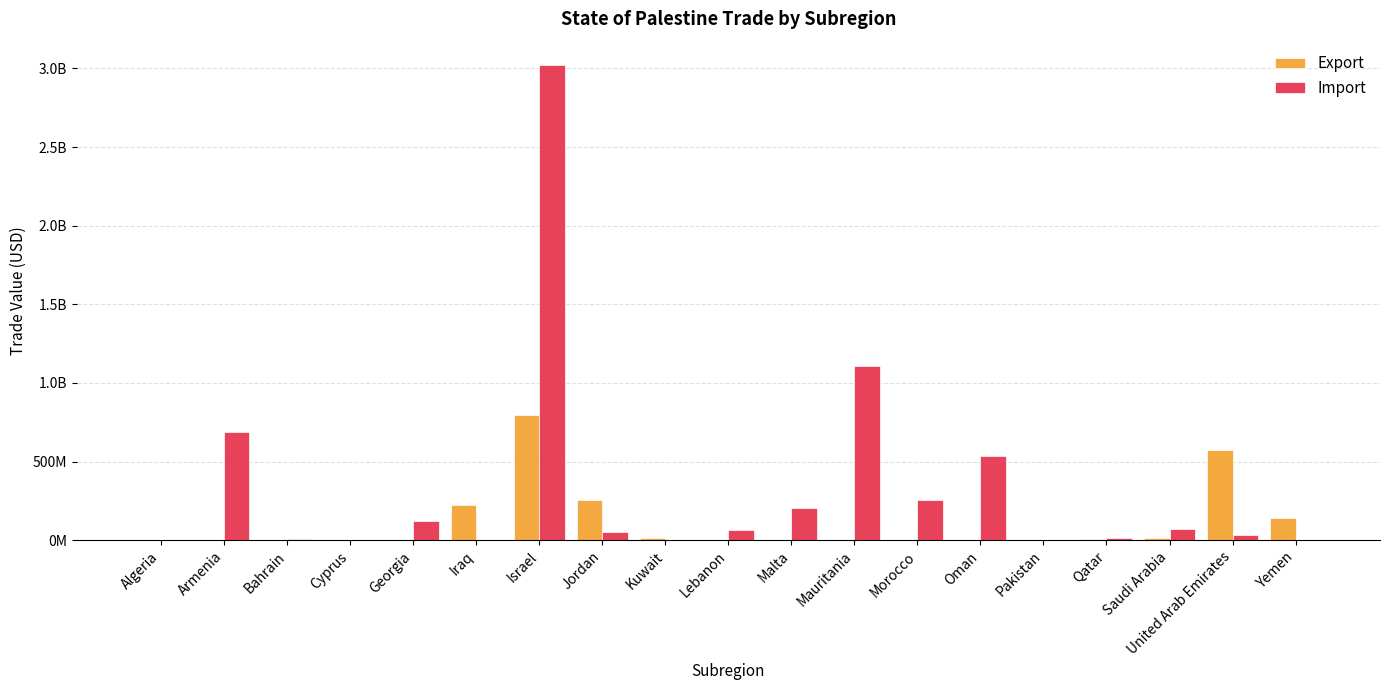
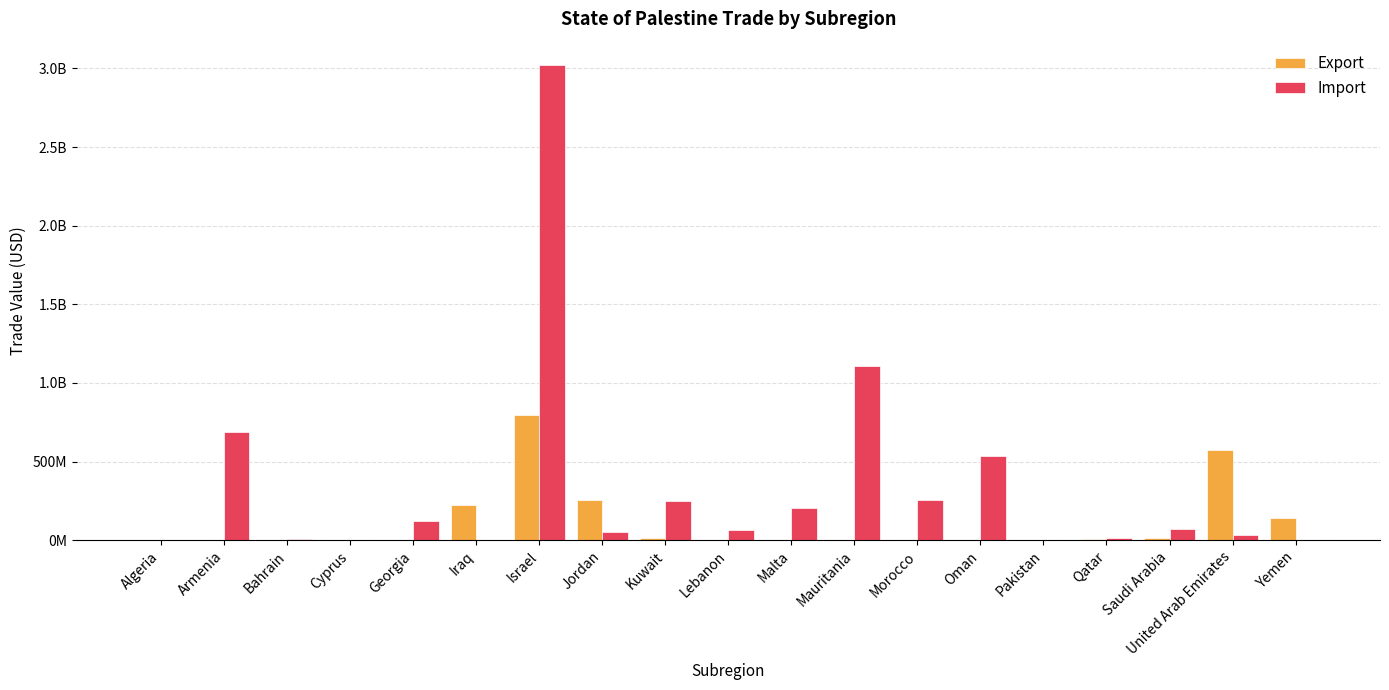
  {
    "Export": {
      "Armenia": 0,
      "Georgia": 0,
      "Iraq": 230000000,
      "Israel": 800000000,
      "Jordan": 260000000,
      "Pakistan": 0,
      "United Arab Emirates": 570000000,
      "Yemen": 140000000
    },
    "Import": {
      "Algeria": 0,
      "Armenia": 690000000,
      "Georgia": 120000000,
      "Iraq": 0,
      "Israel": 3020000000,
      "Jordan": 50000000,
-     "Kuwait": 0,
+     "Kuwait": 250000000,
      "Lebanon": 70000000,
      "Malta": 210000000,
      "Mauritania": 1110000000,
      "Morocco": 250000000,
      "Oman": 540000000,
      "Qatar": 20000000,
      "Saudi Arabia": 70000000,
      "United Arab Emirates": 30000000,
      "Yemen": 0
    }
  }
